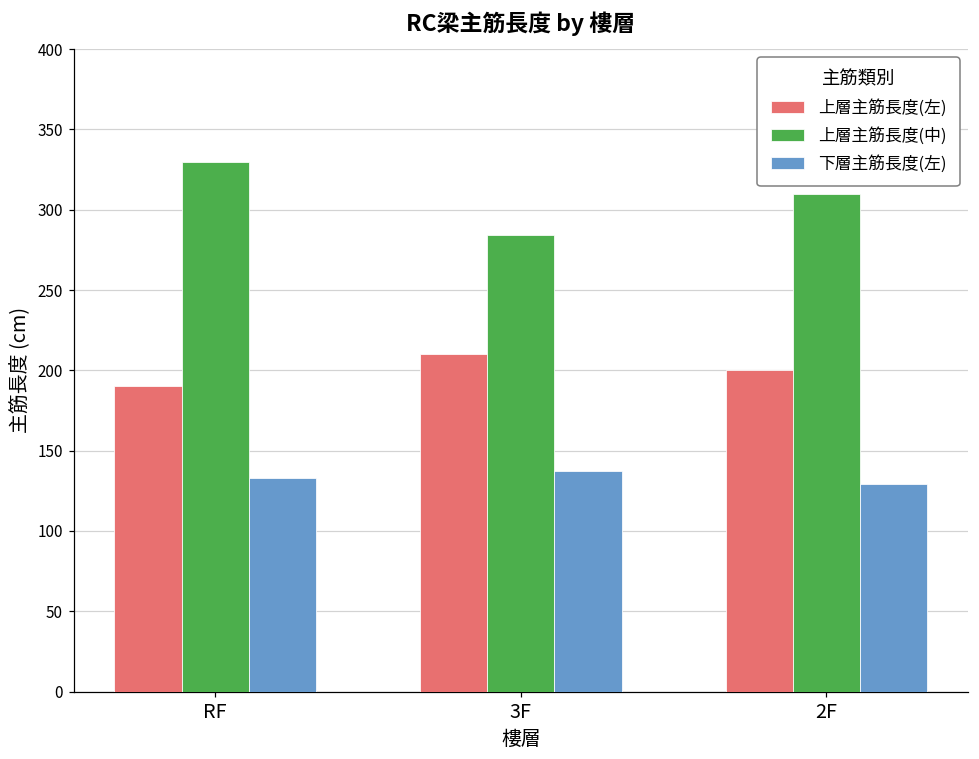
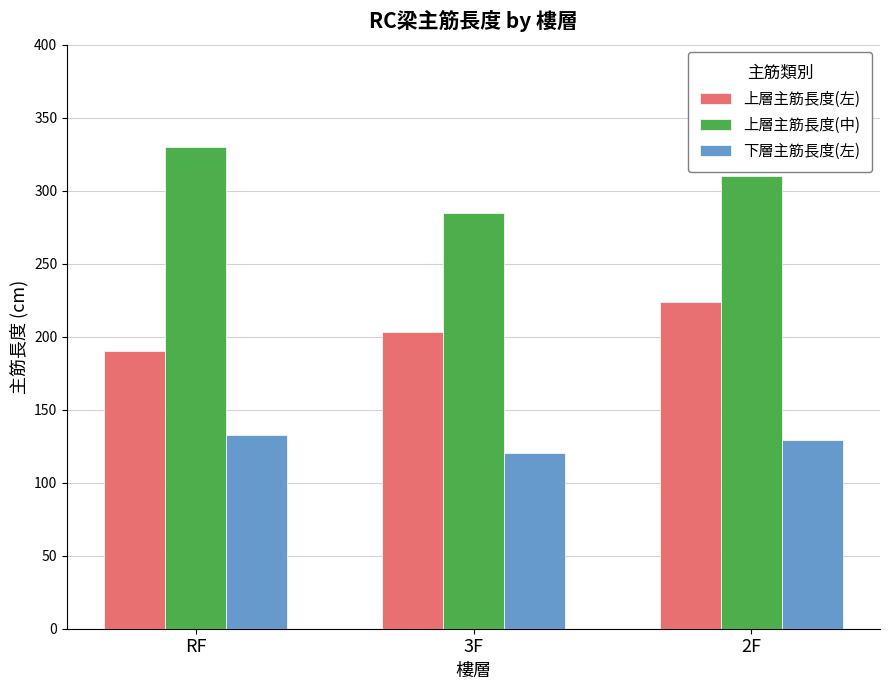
  {
    "上層主筋長度(左)": {
      "RF": 190,
-     "3F": 210,
-     "2F": 200
+     "3F": 203,
+     "2F": 224
    },
    "上層主筋長度(中)": {
      "RF": 330,
      "3F": 284,
      "2F": 310
    },
    "下層主筋長度(左)": {
      "RF": 133,
-     "3F": 137,
+     "3F": 120,
      "2F": 129
    }
  }
